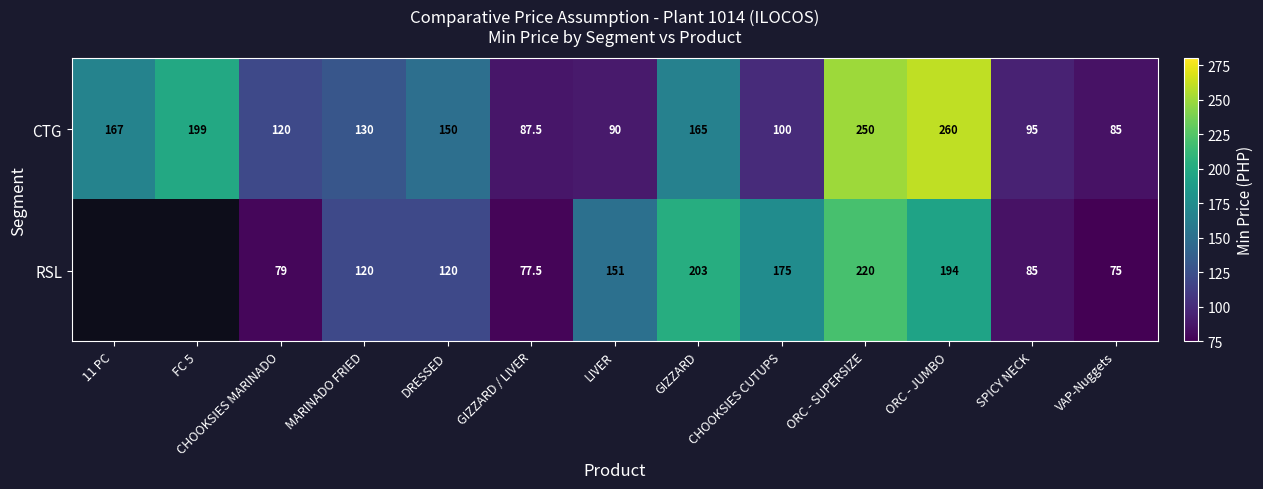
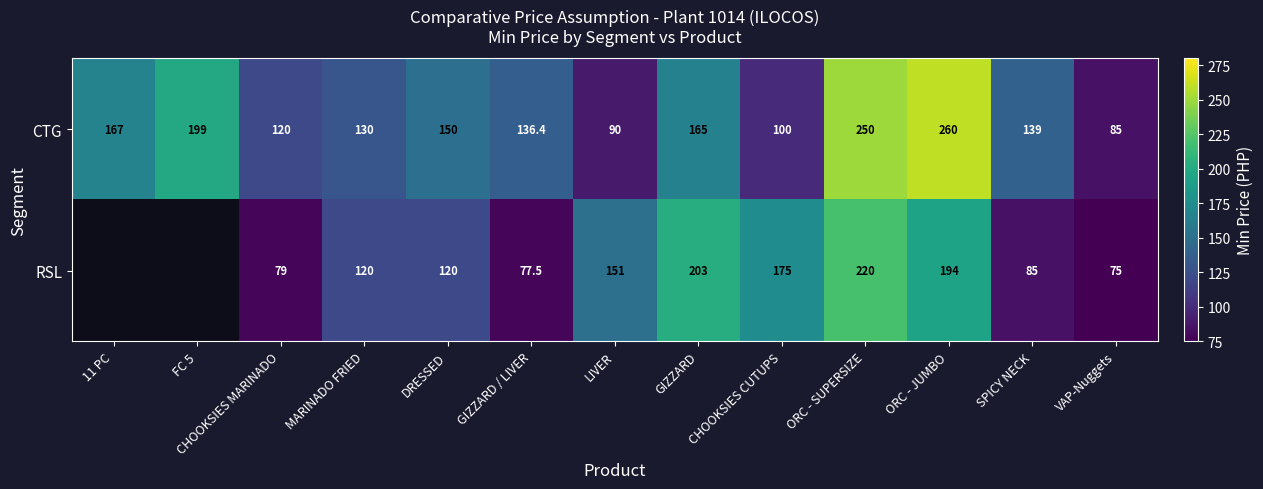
  {
    "CTG": {
      "11 PC": 167,
      "FC 5": 199,
      "CHOOKSIES MARINADO": 120,
      "MARINADO FRIED": 130,
      "DRESSED": 150,
-     "GIZZARD / LIVER": 87.5,
+     "GIZZARD / LIVER": 136.4,
      "LIVER": 90,
      "GIZZARD": 165,
      "CHOOKSIES CUTUPS": 100,
      "ORC - SUPERSIZE": 250,
      "ORC - JUMBO": 260,
-     "SPICY NECK": 95,
+     "SPICY NECK": 139,
      "VAP-Nuggets": 85
    },
    "RSL": {
      "CHOOKSIES MARINADO": 79,
      "MARINADO FRIED": 120,
      "DRESSED": 120,
      "GIZZARD / LIVER": 77.5,
      "LIVER": 151,
      "GIZZARD": 203,
      "CHOOKSIES CUTUPS": 175,
      "ORC - SUPERSIZE": 220,
      "ORC - JUMBO": 194,
      "SPICY NECK": 85,
      "VAP-Nuggets": 75
    }
  }
